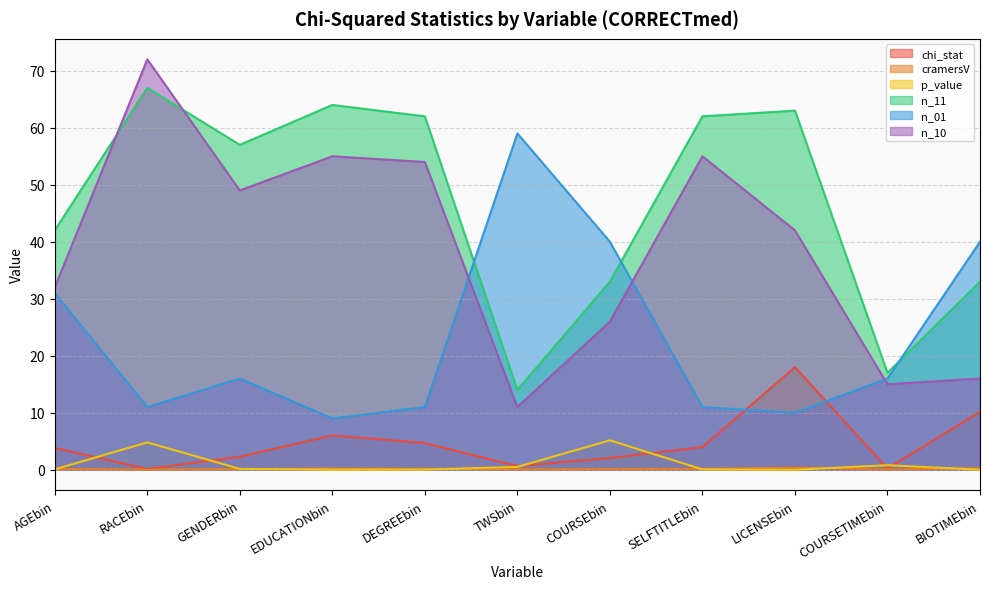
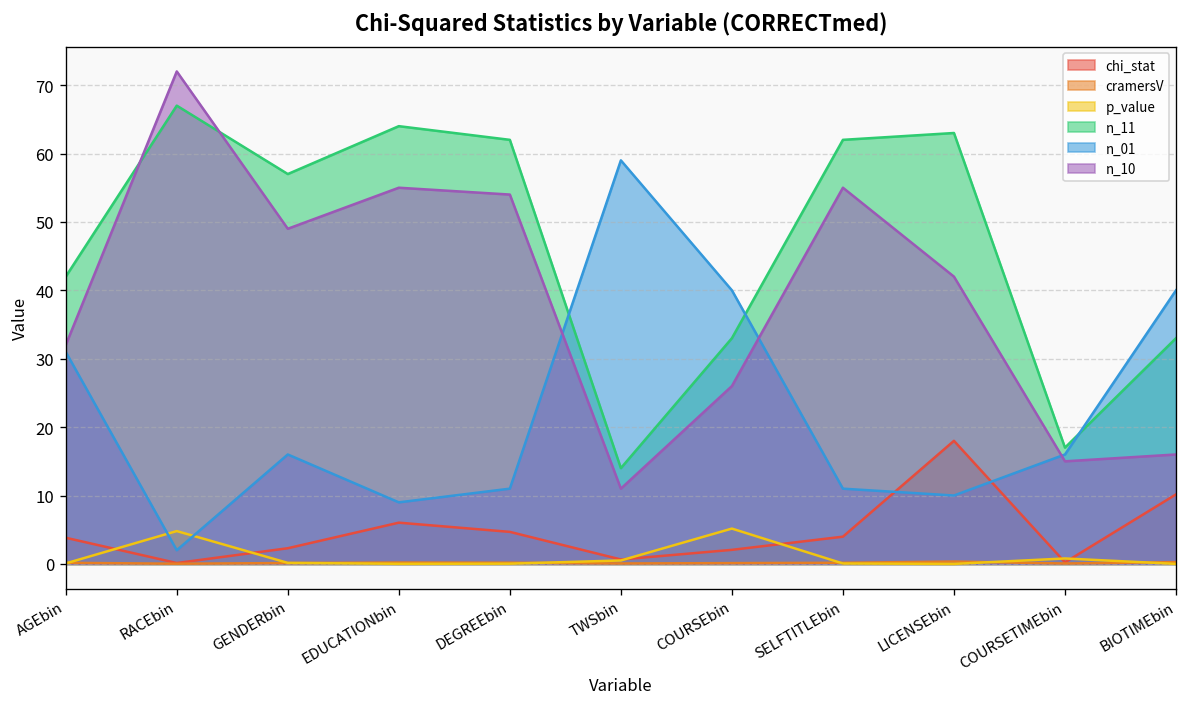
  {
    "p_value": {
      "RACEbin": 5,
      "COURSEbin": 5,
      "COURSETIMEbin": 1
    },
    "n_11": {
      "AGEbin": 42,
      "RACEbin": 67,
      "GENDERbin": 57,
      "EDUCATIONbin": 64,
      "DEGREEbin": 62,
      "TWSbin": 14,
      "COURSEbin": 33,
      "SELFTITLEbin": 62,
      "LICENSEbin": 63,
      "COURSETIMEbin": 17,
      "BIOTIMEbin": 33
    },
    "n_01": {
      "AGEbin": 31,
-     "RACEbin": 11,
+     "RACEbin": 2,
      "GENDERbin": 16,
      "EDUCATIONbin": 9,
      "DEGREEbin": 11,
      "TWSbin": 59,
      "COURSEbin": 40,
      "SELFTITLEbin": 11,
      "LICENSEbin": 10,
      "COURSETIMEbin": 16,
      "BIOTIMEbin": 40
    },
    "n_10": {
      "AGEbin": 32,
      "RACEbin": 72,
      "GENDERbin": 49,
      "EDUCATIONbin": 55,
      "DEGREEbin": 54,
      "TWSbin": 11,
      "COURSEbin": 26,
      "SELFTITLEbin": 55,
      "LICENSEbin": 42,
      "COURSETIMEbin": 15,
      "BIOTIMEbin": 16
    }
  }
